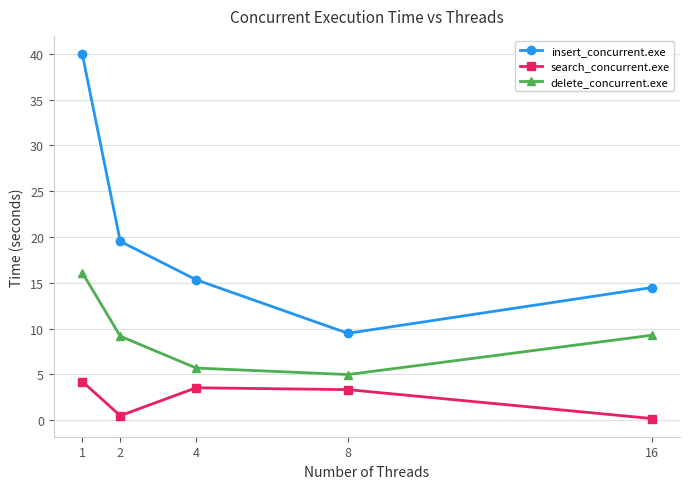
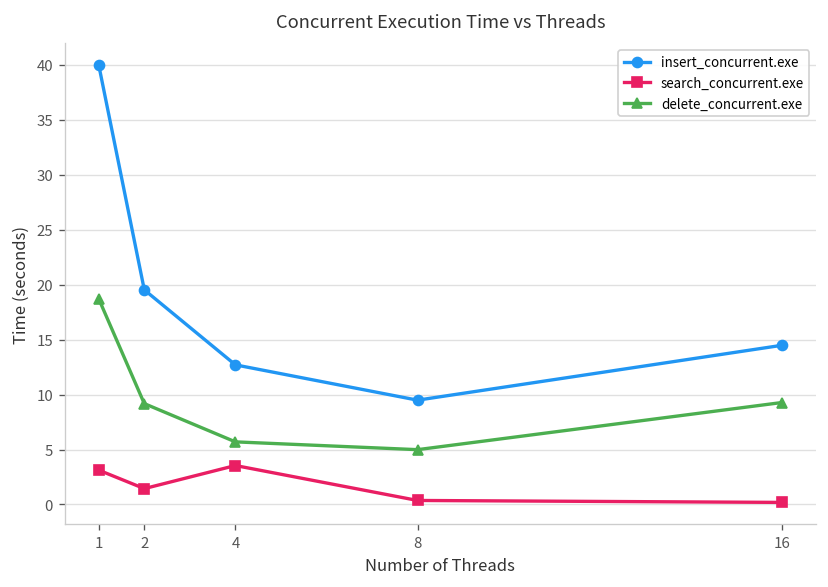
  {
    "insert_concurrent.exe": {
      "1": 40,
      "2": 20,
-     "4": 15,
+     "4": 13,
      "8": 9,
      "16": 14
    },
    "search_concurrent.exe": {
-     "1": 4,
-     "2": 0,
+     "1": 3,
+     "2": 1,
      "4": 4,
-     "8": 3,
+     "8": 0,
      "16": 0
    },
    "delete_concurrent.exe": {
-     "1": 16,
+     "1": 19,
      "2": 9,
      "4": 6,
      "8": 5,
      "16": 9
    }
  }
